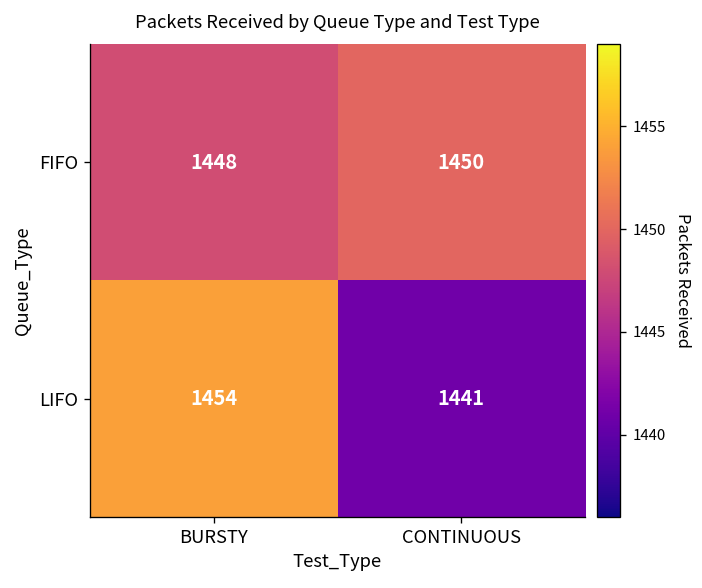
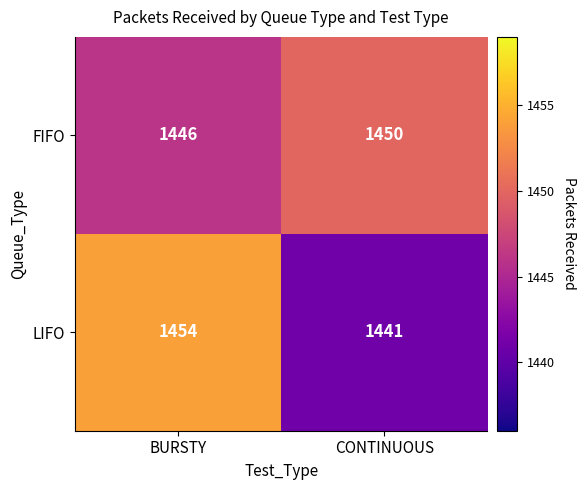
  {
    "FIFO": {
-     "BURSTY": 1448,
+     "BURSTY": 1446,
      "CONTINUOUS": 1450
    },
    "LIFO": {
      "BURSTY": 1454,
      "CONTINUOUS": 1441
    }
  }
